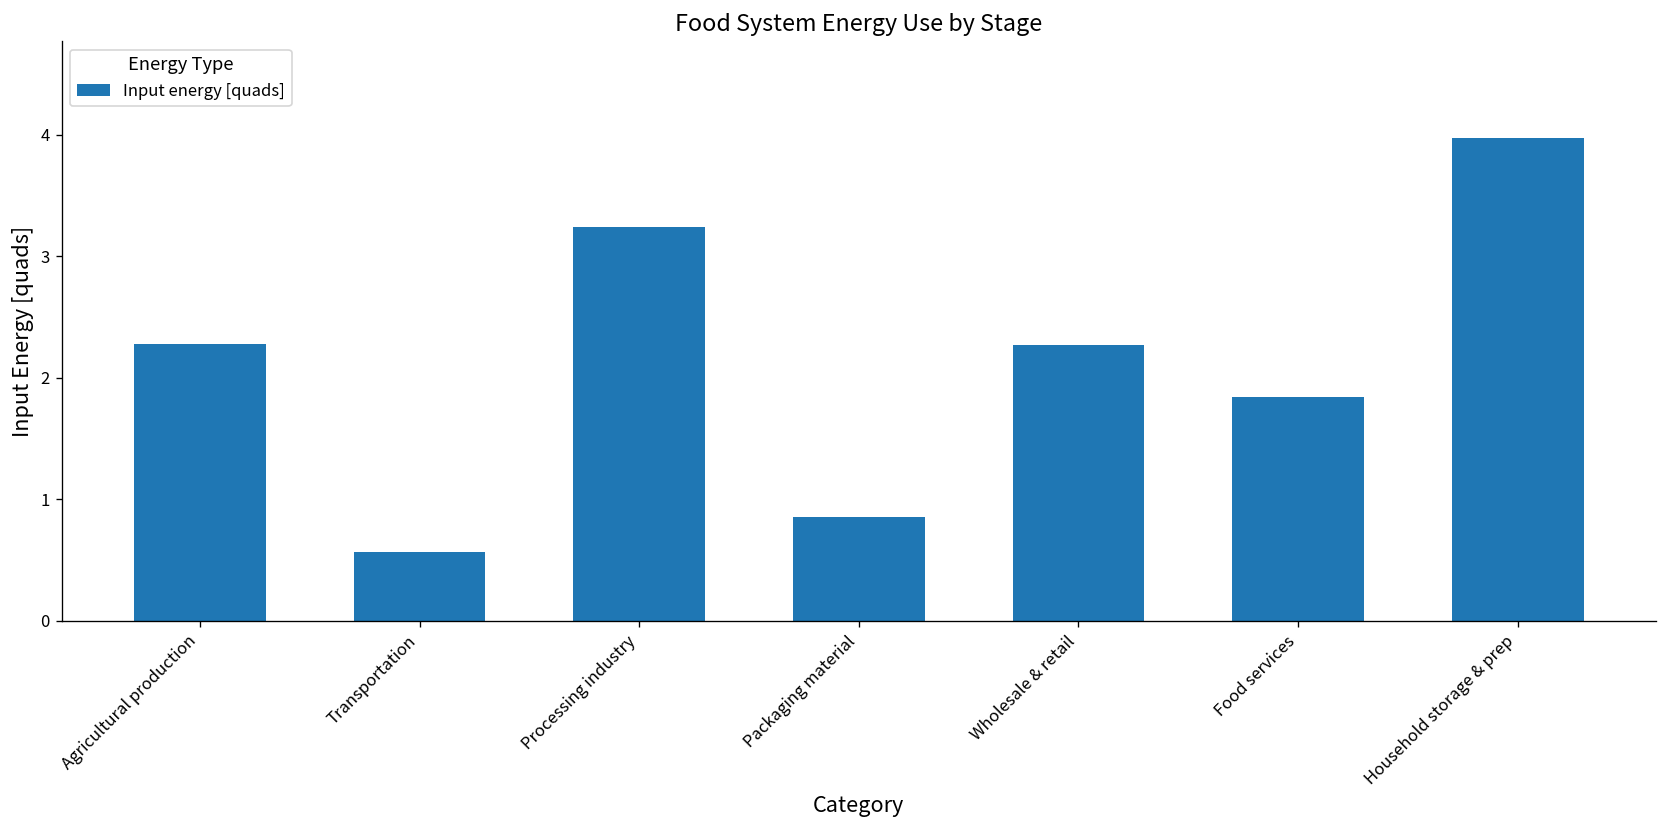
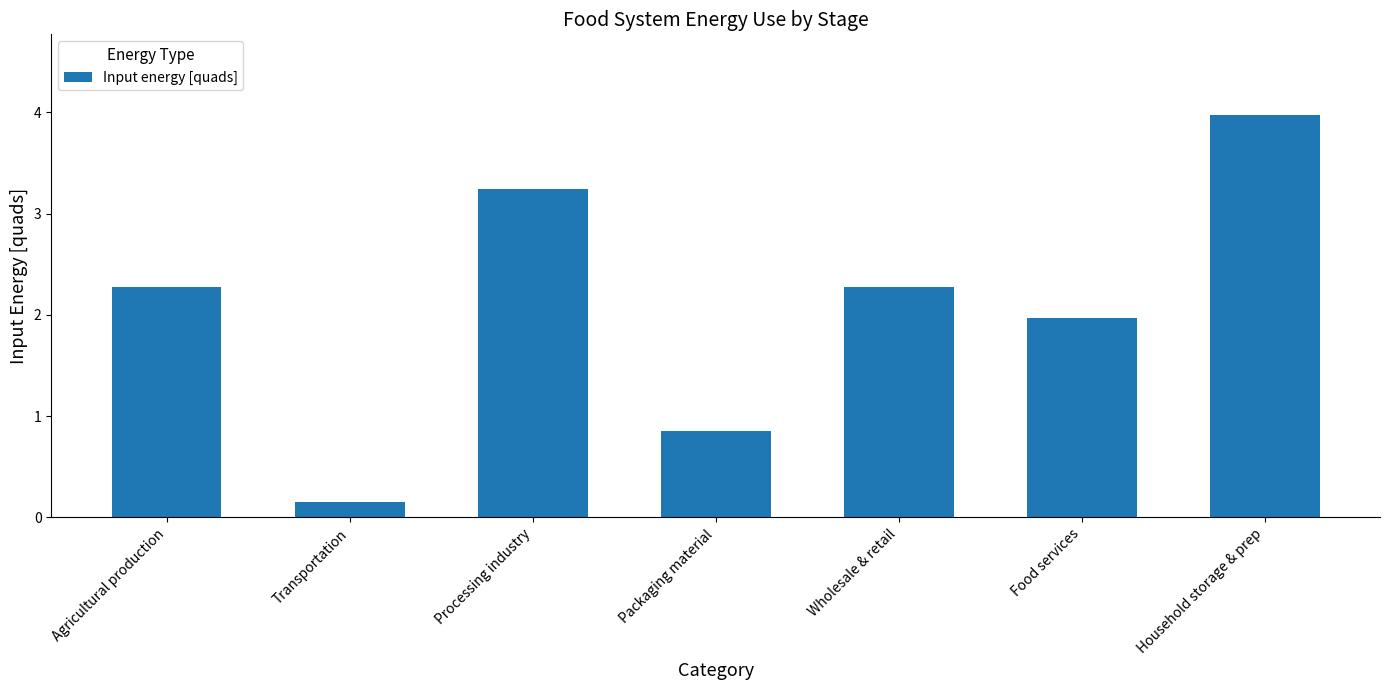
  {
    "Agricultural production": 2.28,
-   "Transportation": 0.57,
+   "Transportation": 0.15,
    "Processing industry": 3.25,
    "Packaging material": 0.85,
    "Wholesale & retail": 2.27,
-   "Food services": 1.85,
+   "Food services": 1.97,
    "Household storage & prep": 3.98
  }
